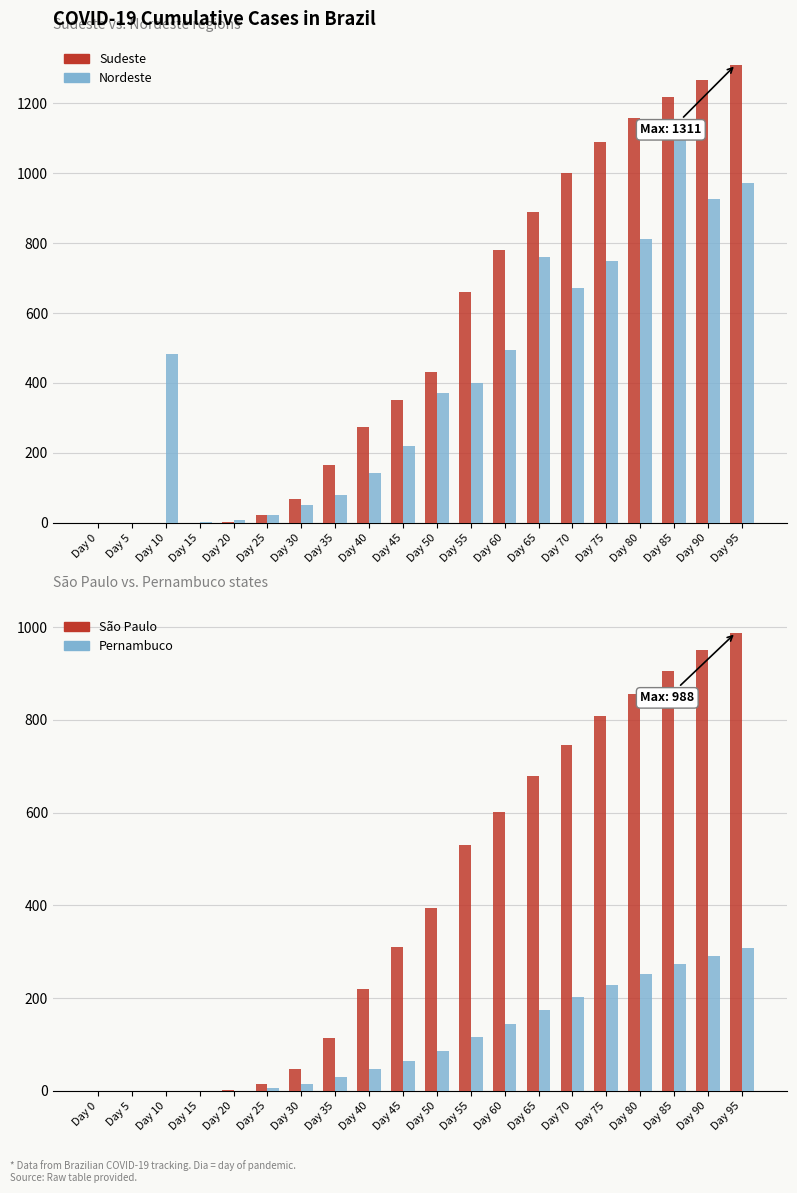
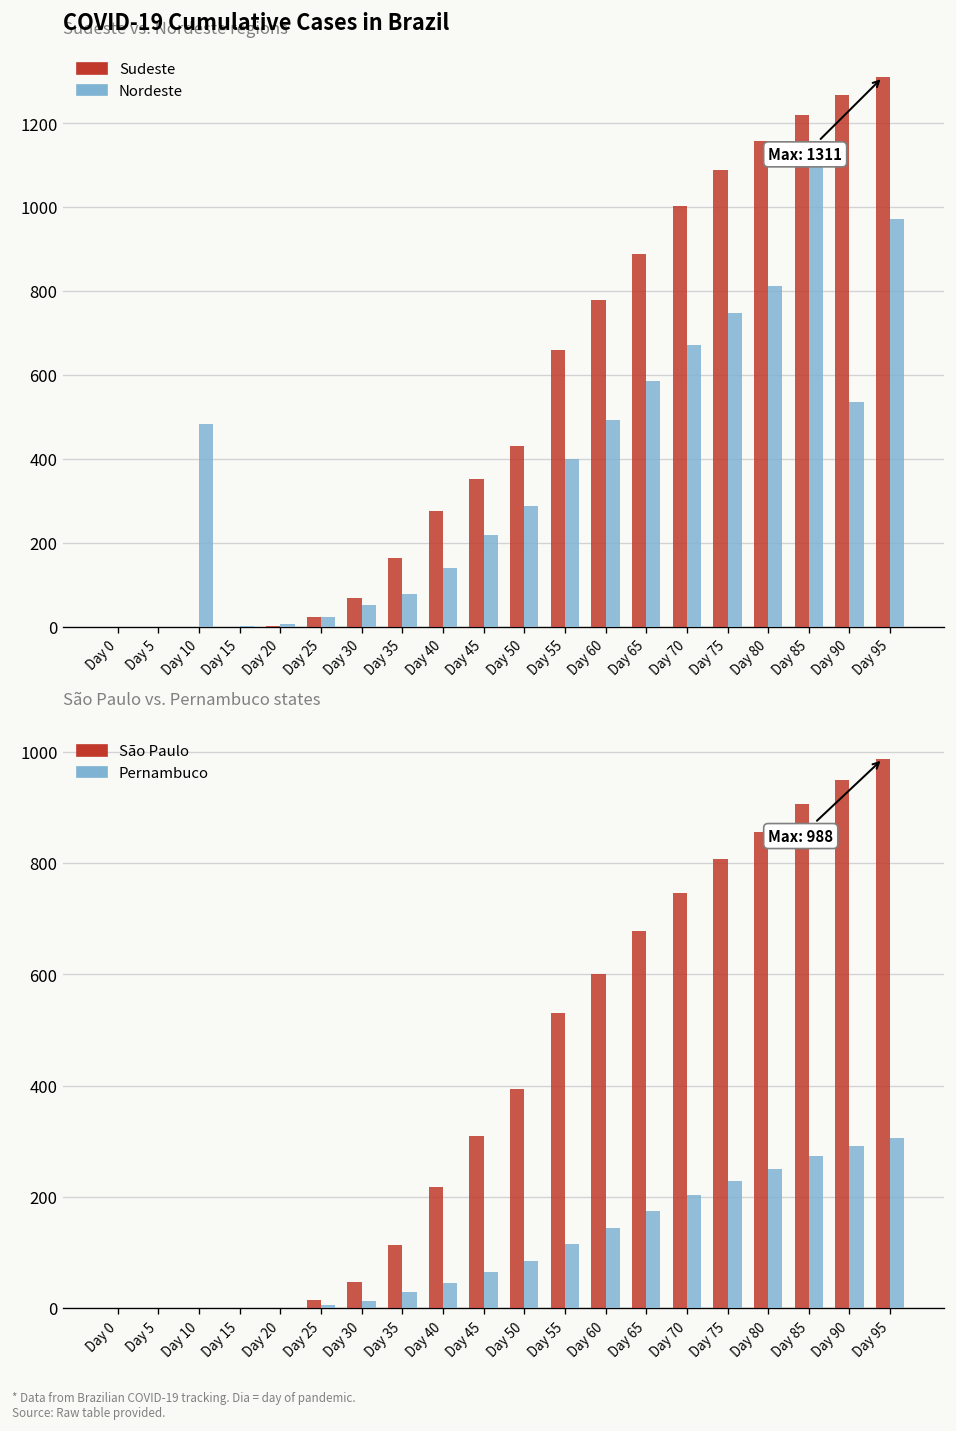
  {
    "COVID-19 Cumulative Cases in Brazil": {
      "Sudeste": {
        "Day 0": 0,
        "Day 5": 0,
        "Day 10": 0,
        "Day 15": 0,
        "Day 25": 20,
        "Day 30": 70,
        "Day 35": 160,
        "Day 40": 280,
        "Day 45": 350,
        "Day 50": 430,
        "Day 55": 660,
        "Day 60": 780,
        "Day 65": 890,
        "Day 70": 1000,
        "Day 75": 1090,
        "Day 80": 1160,
        "Day 95": 1310
      },
      "Nordeste": {
        "Day 0": 0,
        "Day 5": 0,
        "Day 10": 480,
        "Day 25": 20,
        "Day 30": 50,
        "Day 35": 80,
        "Day 40": 140,
        "Day 45": 220,
-       "Day 50": 370,
+       "Day 50": 290,
        "Day 55": 400,
        "Day 60": 490,
-       "Day 65": 760,
+       "Day 65": 590,
        "Day 70": 670,
        "Day 75": 750,
        "Day 80": 810,
-       "Day 90": 930,
+       "Day 90": 540,
        "Day 95": 970
      }
    }
  }
